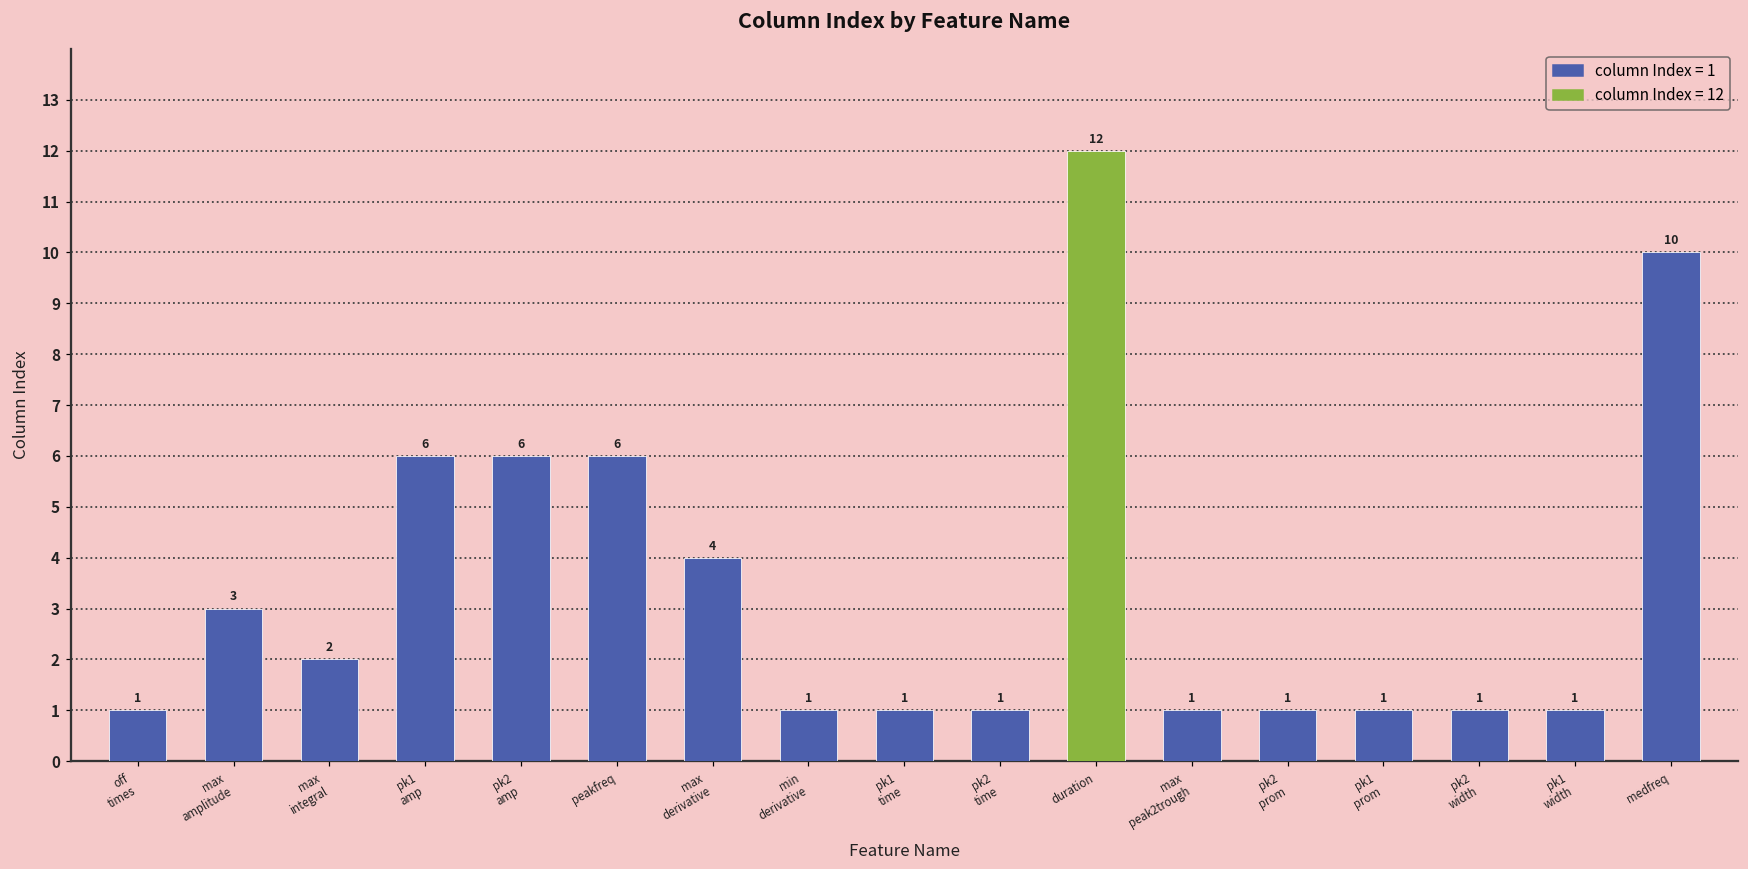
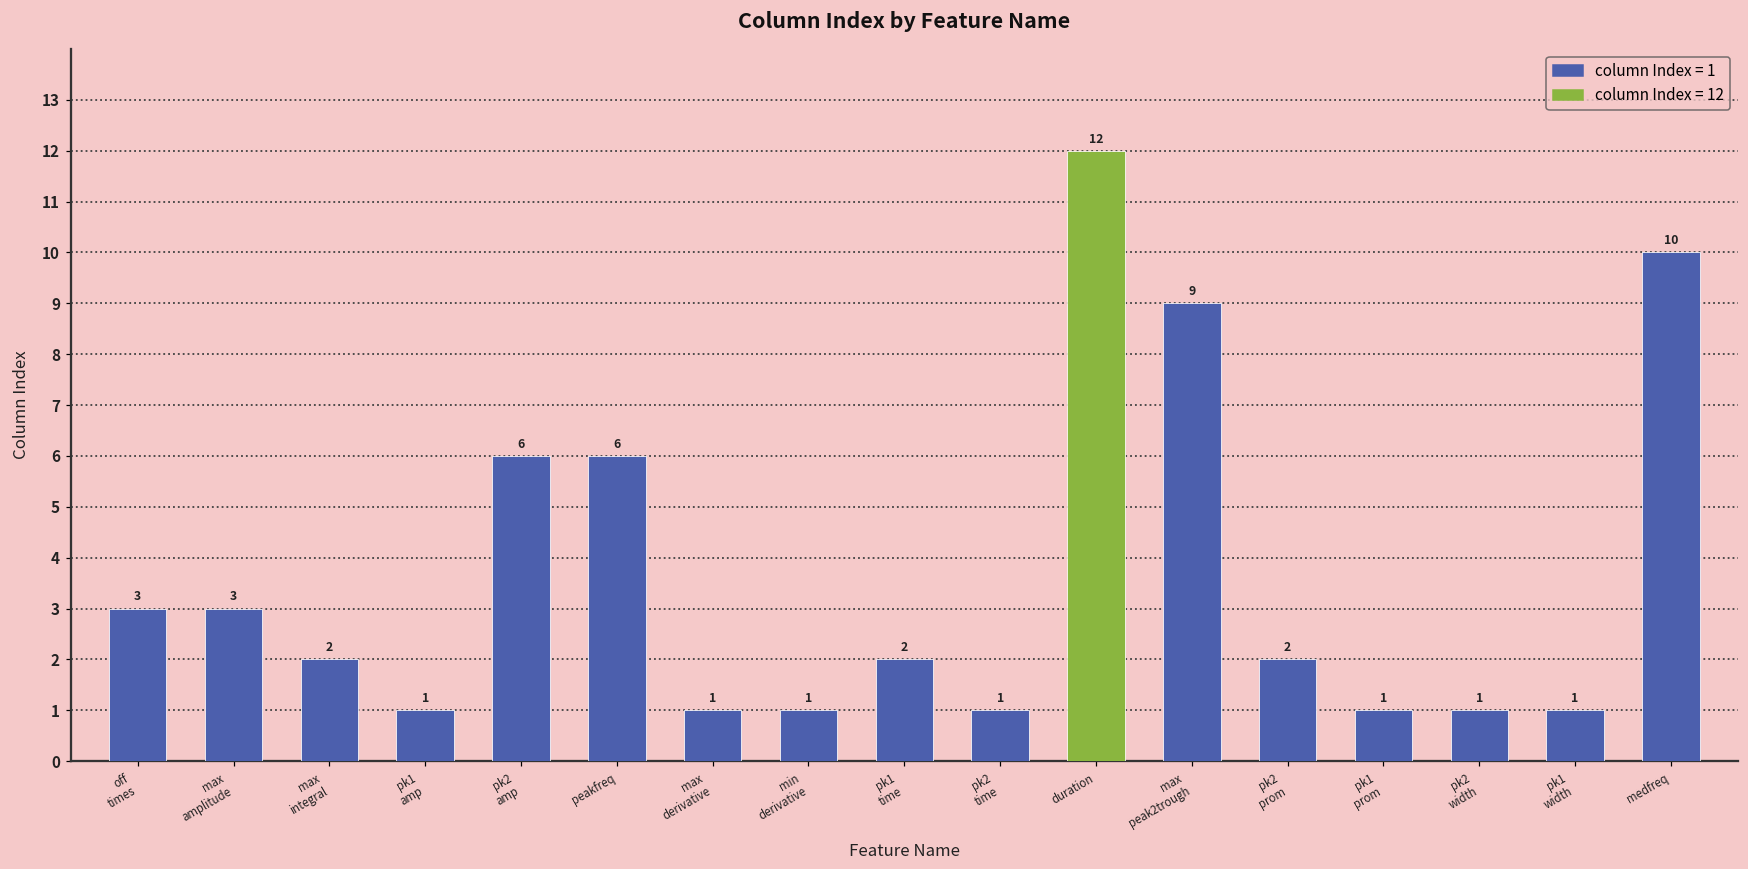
  {
-   "off times": 1,
+   "off times": 3,
    "max amplitude": 3,
    "max integral": 2,
-   "pk1 amp": 6,
+   "pk1 amp": 1,
    "pk2 amp": 6,
    "peakfreq": 6,
-   "max derivative": 4,
+   "max derivative": 1,
    "min derivative": 1,
-   "pk1 time": 1,
+   "pk1 time": 2,
    "pk2 time": 1,
    "duration": 12,
-   "max peak2trough": 1,
-   "pk2 prom": 1,
+   "max peak2trough": 9,
+   "pk2 prom": 2,
    "pk1 prom": 1,
    "pk2 width": 1,
    "pk1 width": 1,
    "medfreq": 10
  }
